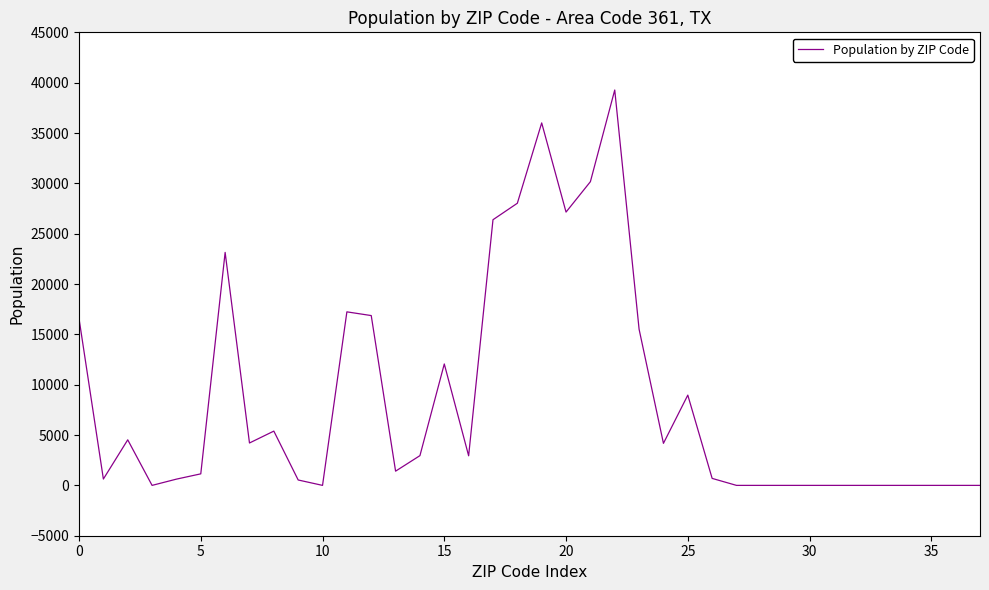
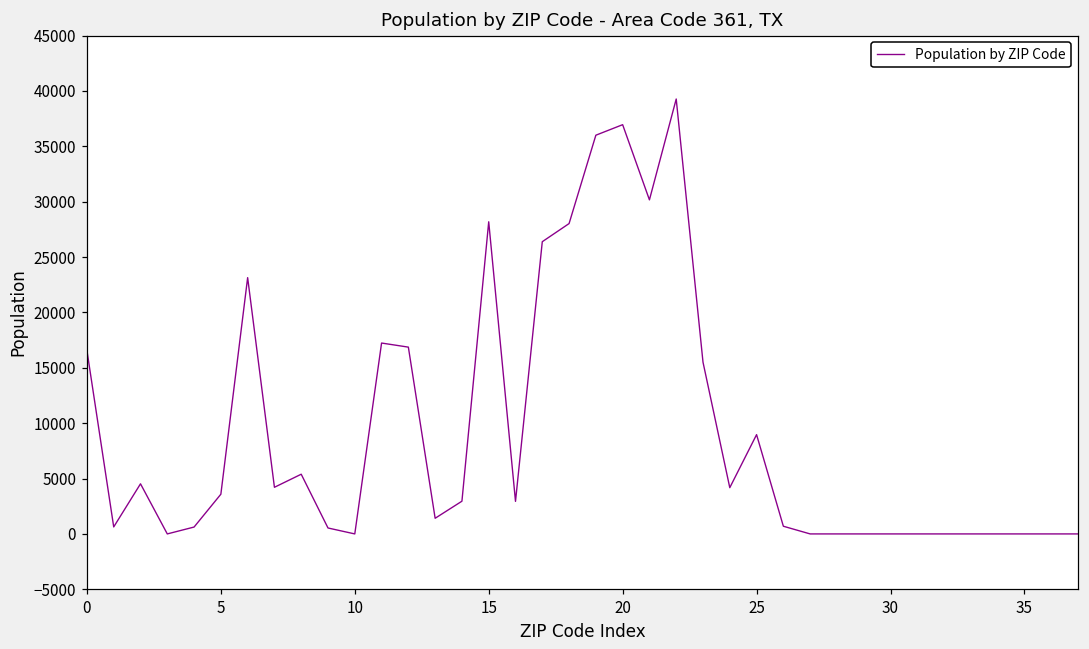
  {
    "0": 16600,
-   "5": 1100,
+   "5": 3600,
    "10": 0,
-   "15": 12100,
-   "20": 27100,
+   "15": 28200,
+   "20": 37000,
    "25": 9000,
    "30": 0,
    "35": 0
  }
